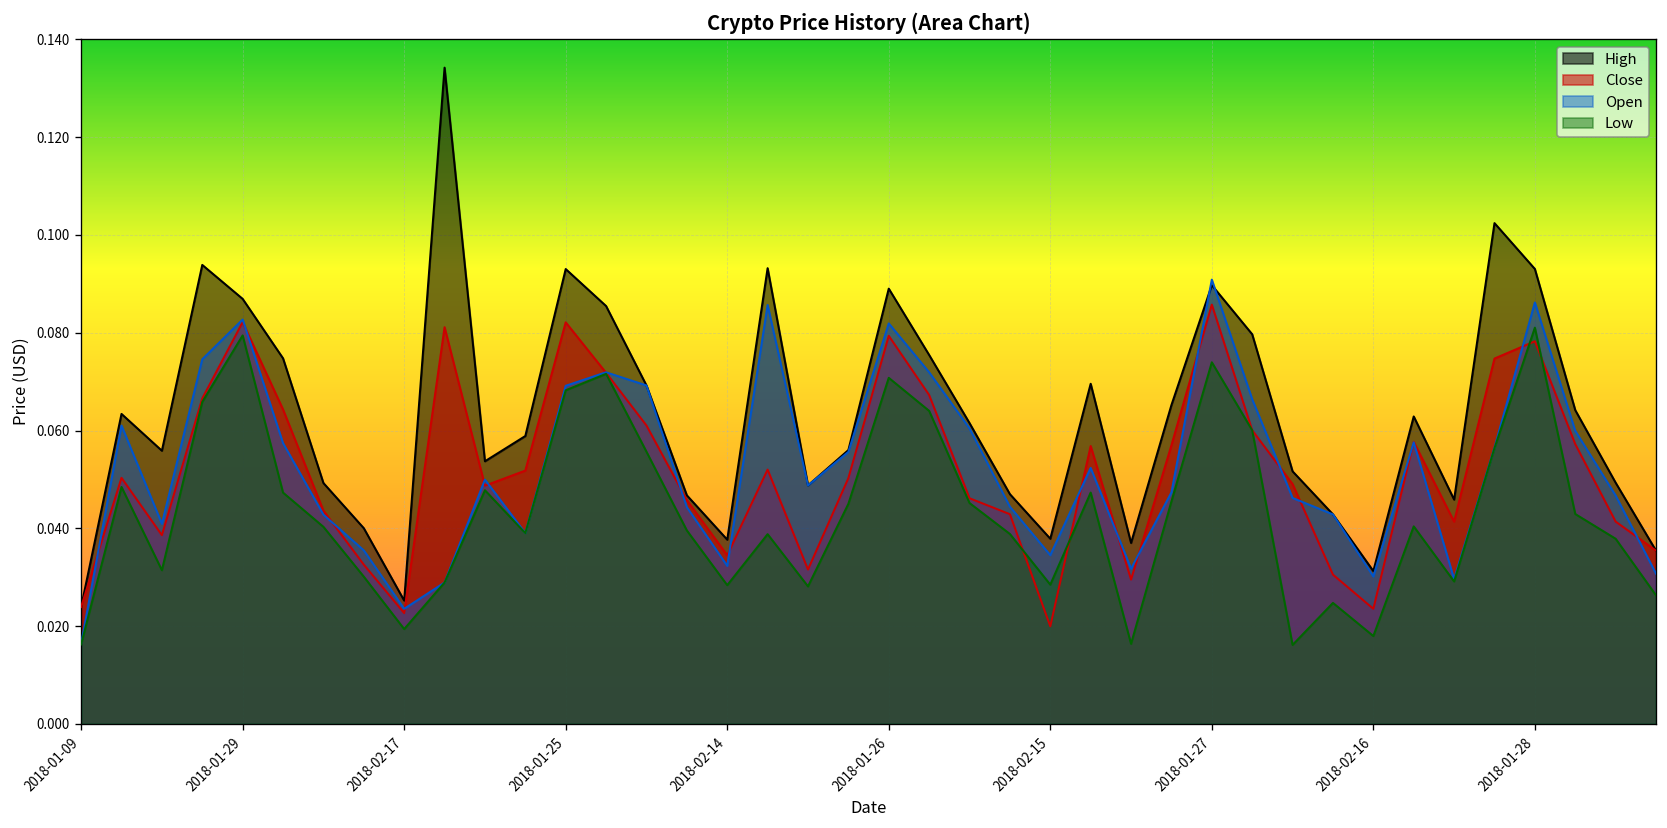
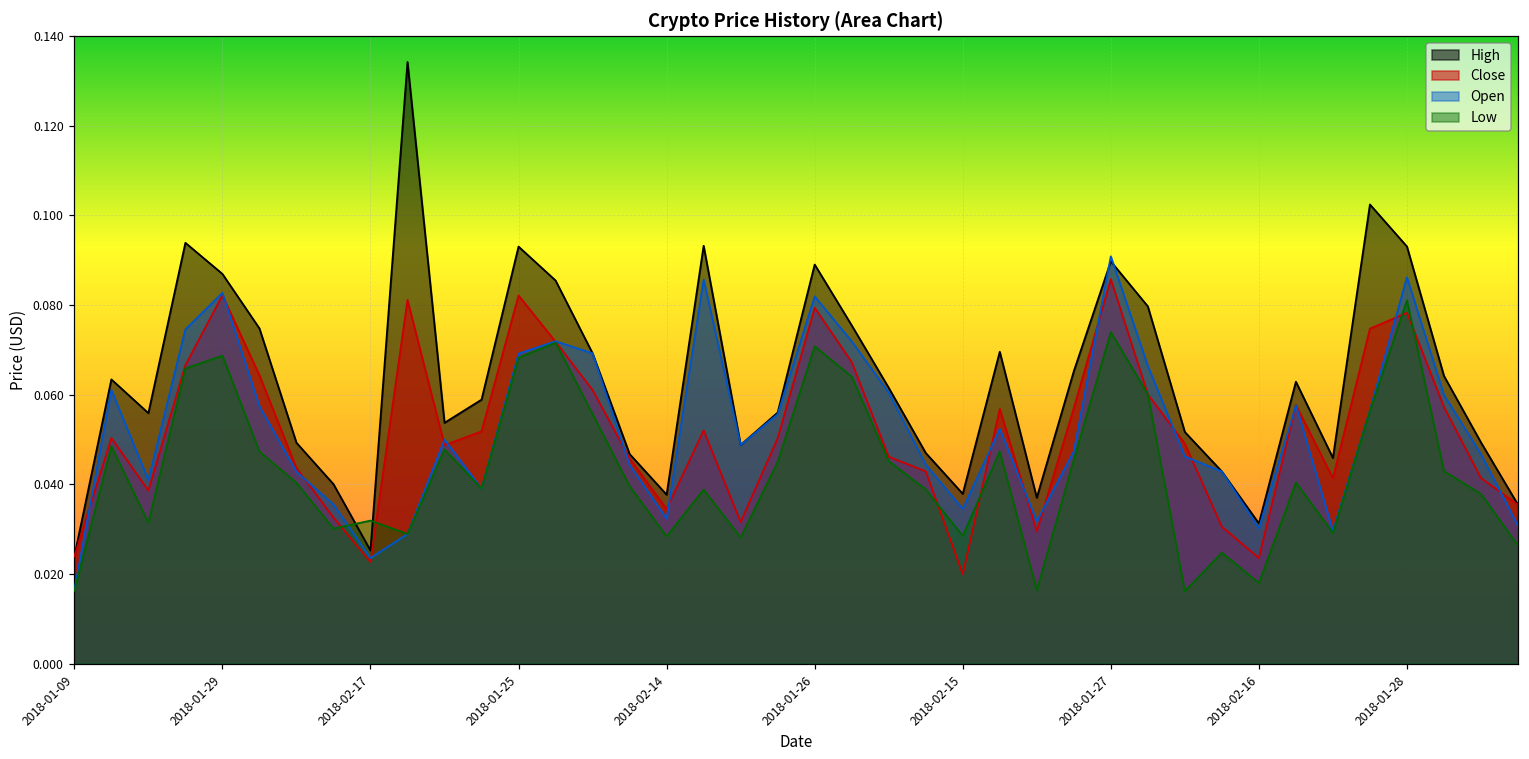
  {
    "High": {
      "2018-01-29": 0.087,
      "2018-02-17": 0.025,
      "2018-01-25": 0.093,
      "2018-02-14": 0.038,
      "2018-01-26": 0.089,
      "2018-02-15": 0.038,
      "2018-01-27": 0.090,
      "2018-02-16": 0.031,
      "2018-01-28": 0.093
    },
    "Close": {
      "2018-02-17": 0.023,
      "2018-01-25": 0.082,
      "2018-02-14": 0.034,
      "2018-01-26": 0.079,
      "2018-02-15": 0.020,
      "2018-01-27": 0.086,
      "2018-02-16": 0.024,
      "2018-01-28": 0.078
    },
    "Open": {
      "2018-02-17": 0.024,
      "2018-01-25": 0.069,
      "2018-02-14": 0.032,
      "2018-01-26": 0.082,
      "2018-02-15": 0.035,
      "2018-01-27": 0.091,
      "2018-02-16": 0.030,
      "2018-01-28": 0.086
    },
    "Low": {
-     "2018-01-29": 0.079,
-     "2018-02-17": 0.019,
+     "2018-01-29": 0.069,
+     "2018-02-17": 0.032,
      "2018-01-25": 0.068,
      "2018-02-14": 0.028,
      "2018-01-26": 0.071,
      "2018-02-15": 0.028,
      "2018-01-27": 0.074,
      "2018-02-16": 0.018,
      "2018-01-28": 0.081
    }
  }
